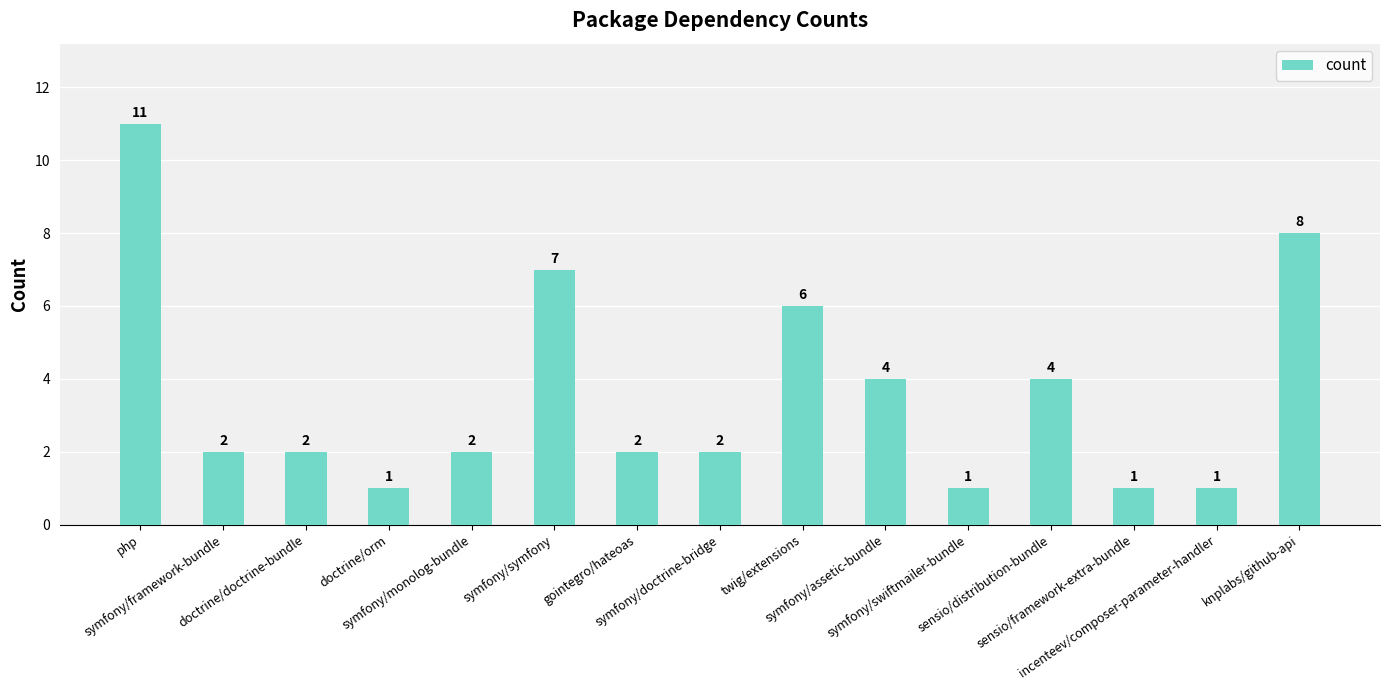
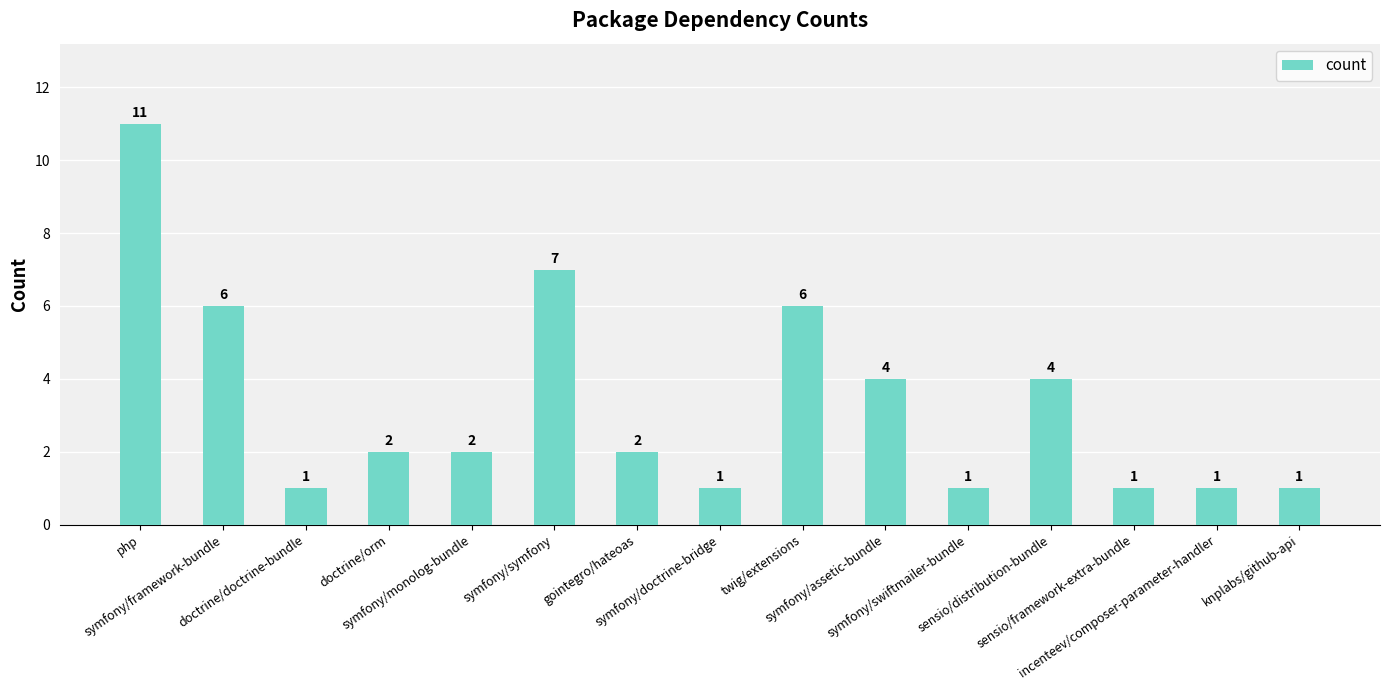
  {
    "php": 11,
-   "symfony/framework-bundle": 2,
-   "doctrine/doctrine-bundle": 2,
-   "doctrine/orm": 1,
+   "symfony/framework-bundle": 6,
+   "doctrine/doctrine-bundle": 1,
+   "doctrine/orm": 2,
    "symfony/monolog-bundle": 2,
    "symfony/symfony": 7,
    "gointegro/hateoas": 2,
-   "symfony/doctrine-bridge": 2,
+   "symfony/doctrine-bridge": 1,
    "twig/extensions": 6,
    "symfony/assetic-bundle": 4,
    "symfony/swiftmailer-bundle": 1,
    "sensio/distribution-bundle": 4,
    "sensio/framework-extra-bundle": 1,
    "incenteev/composer-parameter-handler": 1,
-   "knplabs/github-api": 8
+   "knplabs/github-api": 1
  }
